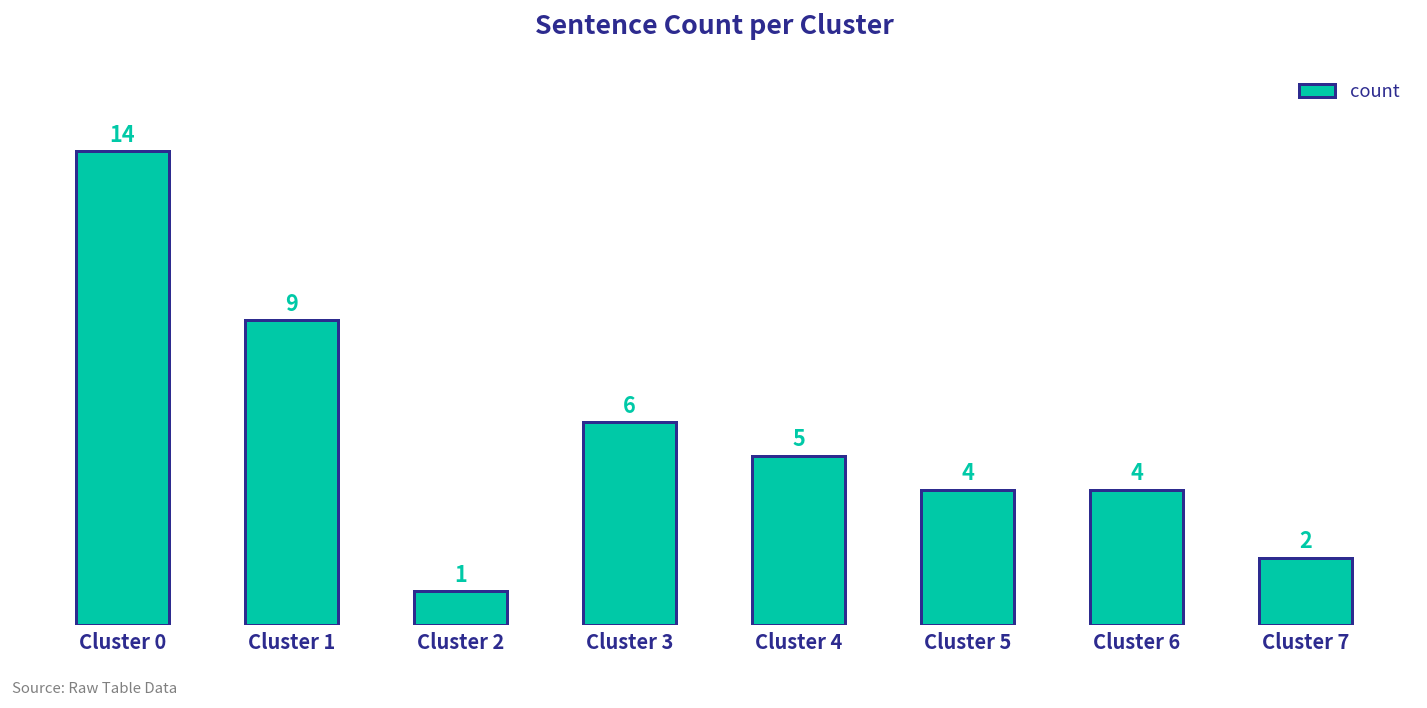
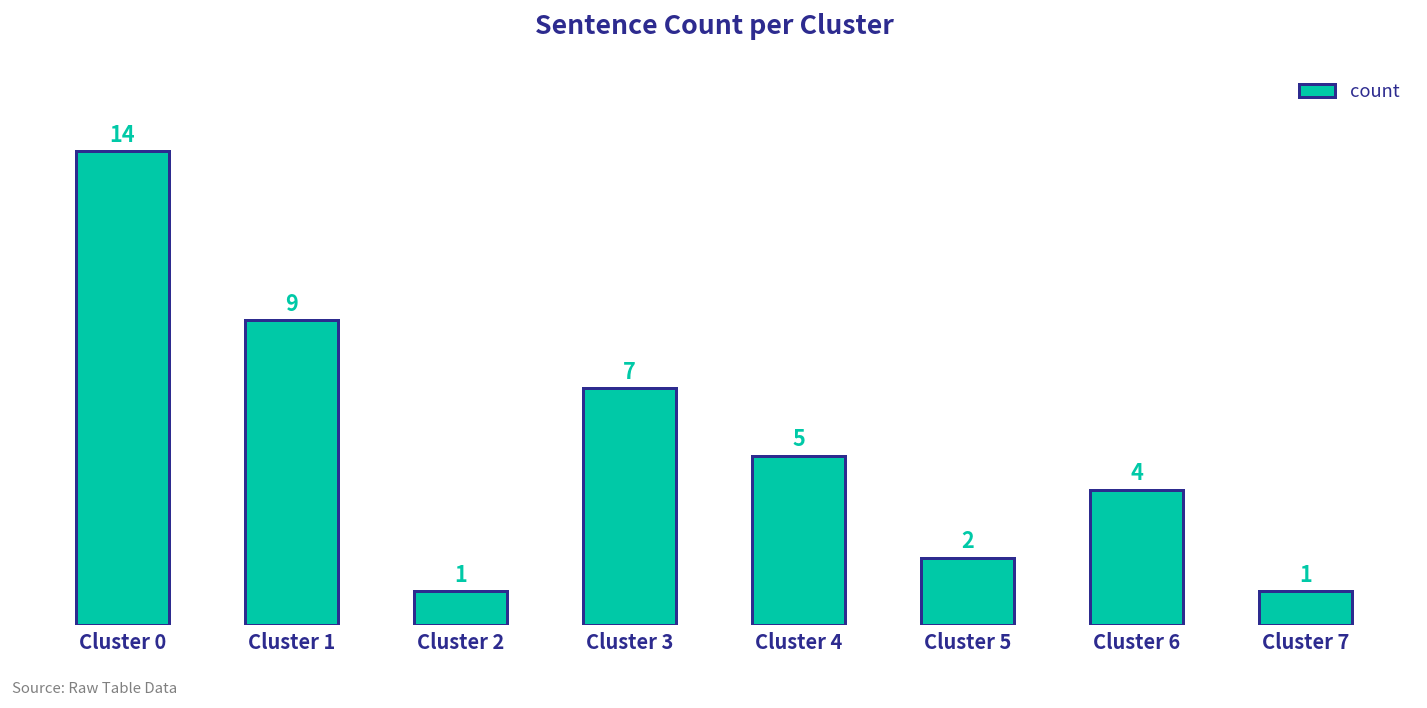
  {
    "Cluster 0": 14,
    "Cluster 1": 9,
    "Cluster 2": 1,
-   "Cluster 3": 6,
+   "Cluster 3": 7,
    "Cluster 4": 5,
-   "Cluster 5": 4,
+   "Cluster 5": 2,
    "Cluster 6": 4,
-   "Cluster 7": 2
+   "Cluster 7": 1
  }
